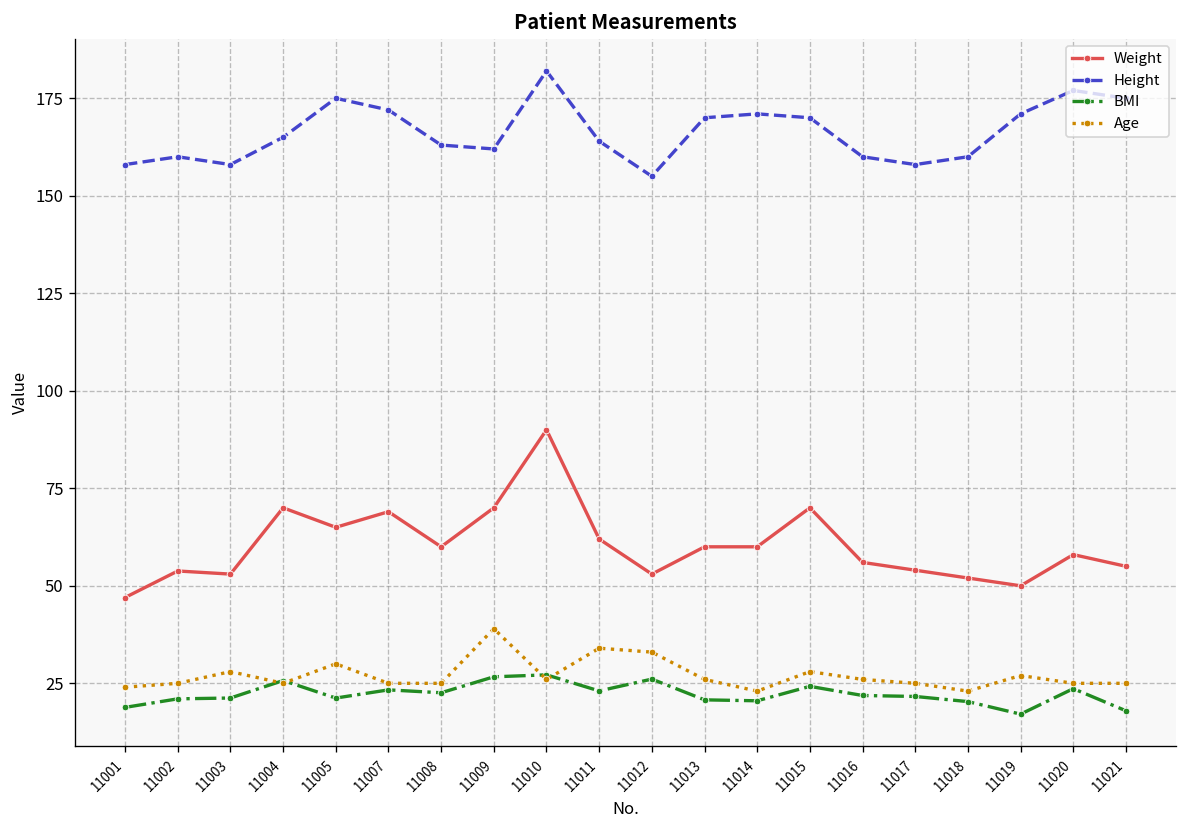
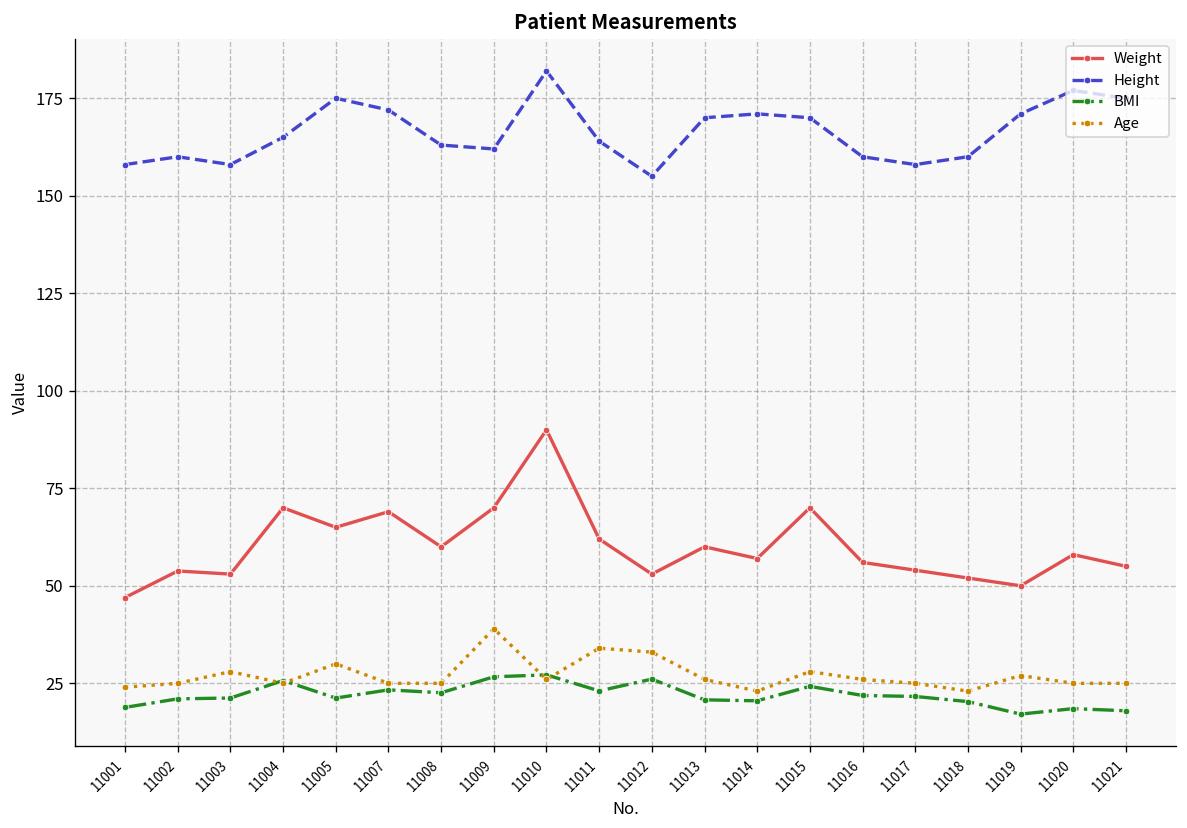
  {
    "Weight": {
      "11001": 47,
      "11002": 54,
      "11003": 53,
      "11004": 70,
      "11005": 65,
      "11007": 69,
      "11008": 60,
      "11009": 70,
      "11010": 90,
      "11011": 62,
      "11012": 53,
      "11013": 60,
-     "11014": 60,
+     "11014": 57,
      "11015": 70,
      "11016": 56,
      "11017": 54,
      "11018": 52,
      "11019": 50,
      "11020": 58,
      "11021": 55
    },
    "Height": {
      "11001": 158,
      "11002": 160,
      "11003": 158,
      "11004": 165,
      "11005": 175,
      "11007": 172,
      "11008": 163,
      "11009": 162,
      "11010": 182,
      "11011": 164,
      "11012": 155,
      "11013": 170,
      "11014": 171,
      "11015": 170,
      "11016": 160,
      "11017": 158,
      "11018": 160,
      "11019": 171
    },
    "BMI": {
      "11001": 19,
      "11002": 21,
      "11003": 21,
      "11005": 21,
      "11007": 23,
      "11008": 23,
      "11009": 27,
      "11010": 27,
      "11011": 23,
      "11012": 26,
      "11013": 21,
      "11014": 21,
      "11015": 24,
      "11016": 22,
      "11017": 22,
      "11018": 20,
      "11019": 17,
-     "11020": 24,
+     "11020": 19,
      "11021": 18
    },
    "Age": {
      "11001": 24,
      "11002": 25,
      "11003": 28,
      "11005": 30,
      "11007": 25,
      "11008": 25,
      "11009": 39,
      "11010": 26,
      "11011": 34,
      "11012": 33,
      "11013": 26,
      "11014": 23,
      "11015": 28,
      "11016": 26,
      "11017": 25,
      "11018": 23,
      "11019": 27,
      "11020": 25,
      "11021": 25
    }
  }
